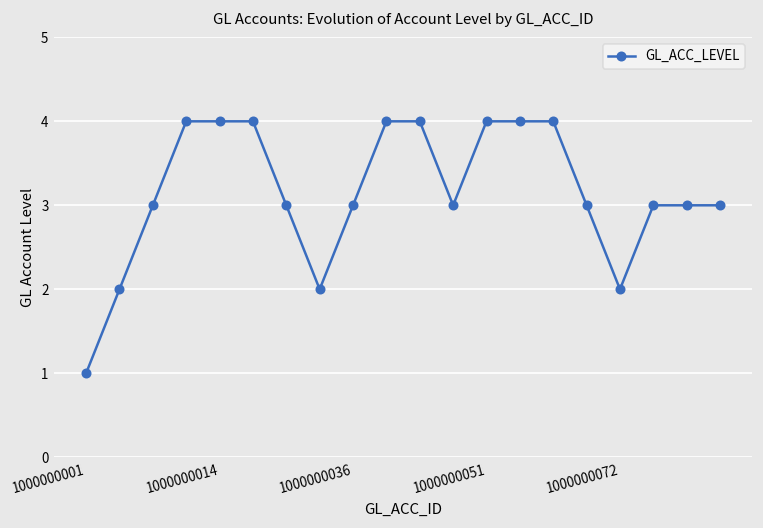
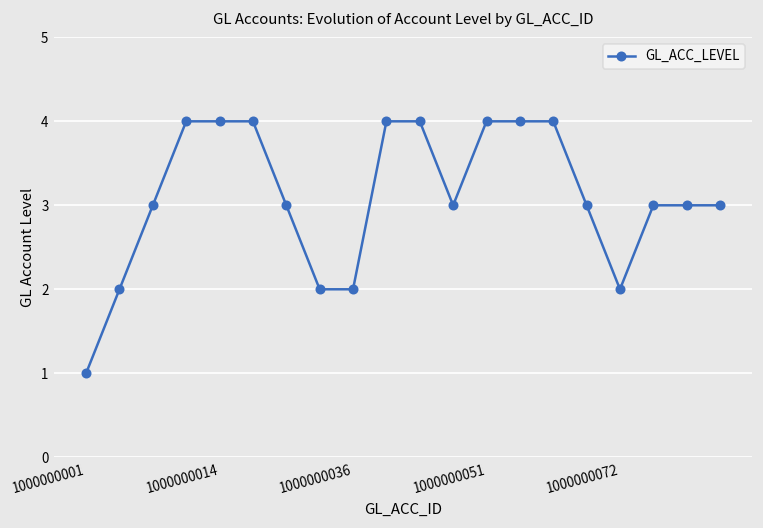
  {
    "1000000001": 1,
    "1000000014": 4,
-   "1000000036": 3,
+   "1000000036": 2,
    "1000000051": 4,
    "1000000072": 2
  }
